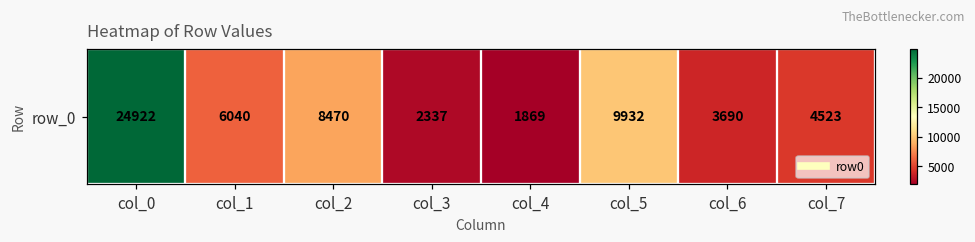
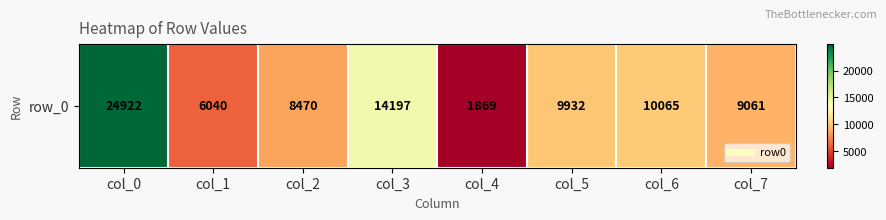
  {
    "row_0": {
      "col_0": 24922,
      "col_1": 6040,
      "col_2": 8470,
-     "col_3": 2337,
+     "col_3": 14197,
      "col_4": 1869,
      "col_5": 9932,
-     "col_6": 3690,
-     "col_7": 4523
+     "col_6": 10065,
+     "col_7": 9061
    }
  }
